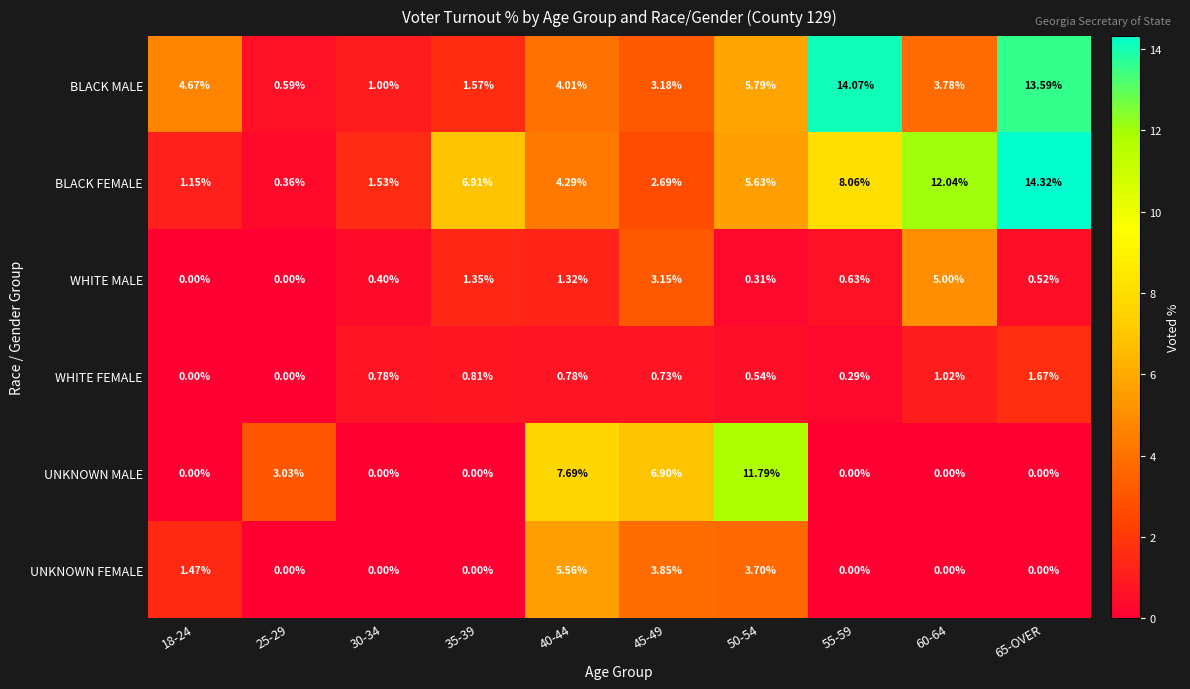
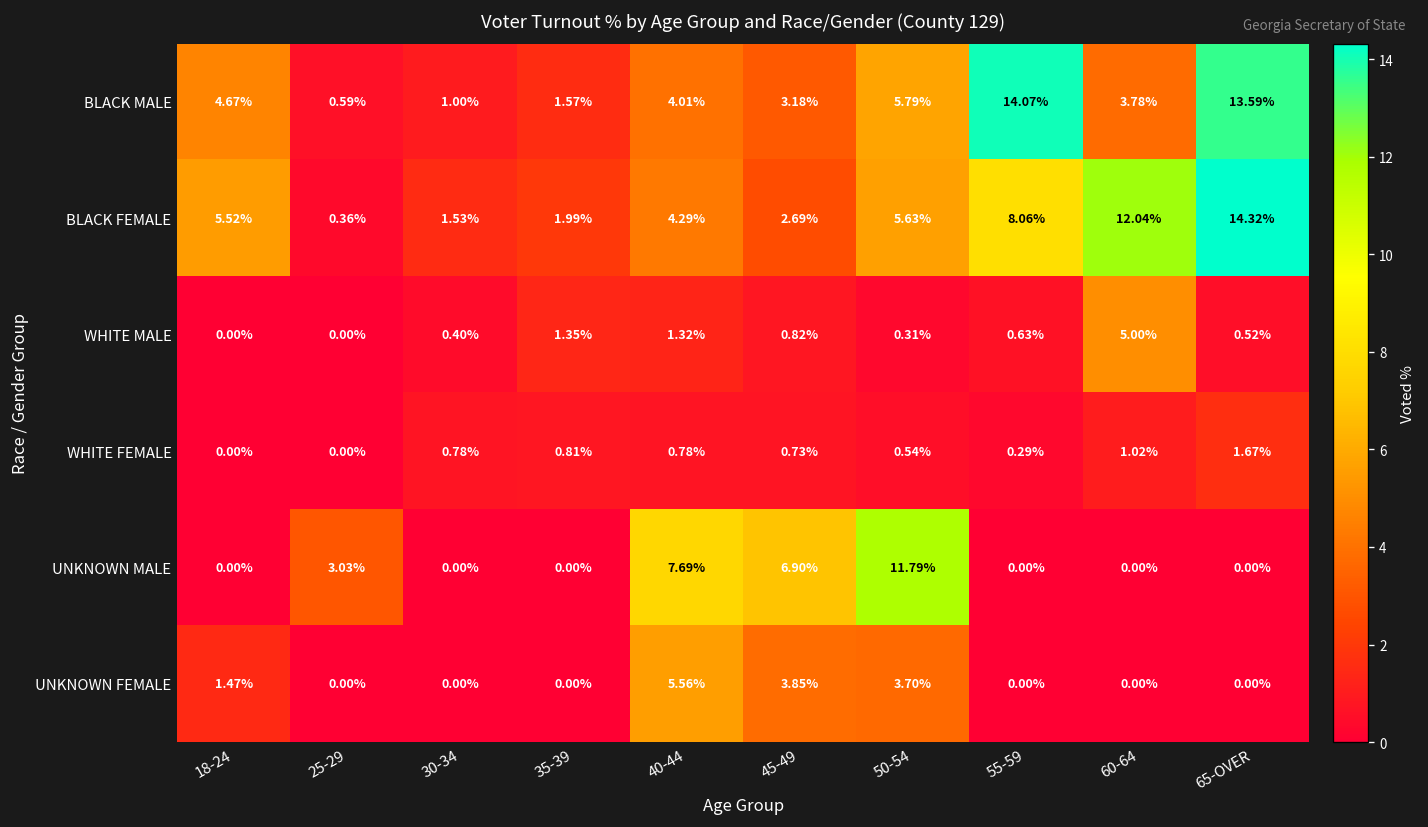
  {
    "BLACK MALE": {
      "18-24": "4.67%",
      "25-29": "0.59%",
      "30-34": "1.00%",
      "35-39": "1.57%",
      "40-44": "4.01%",
      "45-49": "3.18%",
      "50-54": "5.79%",
      "55-59": "14.07%",
      "60-64": "3.78%",
      "65-OVER": "13.59%"
    },
    "BLACK FEMALE": {
-     "18-24": "1.15%",
+     "18-24": "5.52%",
      "25-29": "0.36%",
      "30-34": "1.53%",
-     "35-39": "6.91%",
+     "35-39": "1.99%",
      "40-44": "4.29%",
      "45-49": "2.69%",
      "50-54": "5.63%",
      "55-59": "8.06%",
      "60-64": "12.04%",
      "65-OVER": "14.32%"
    },
    "WHITE MALE": {
      "18-24": "0.00%",
      "25-29": "0.00%",
      "30-34": "0.40%",
      "35-39": "1.35%",
      "40-44": "1.32%",
-     "45-49": "3.15%",
+     "45-49": "0.82%",
      "50-54": "0.31%",
      "55-59": "0.63%",
      "60-64": "5.00%",
      "65-OVER": "0.52%"
    },
    "WHITE FEMALE": {
      "18-24": "0.00%",
      "25-29": "0.00%",
      "30-34": "0.78%",
      "35-39": "0.81%",
      "40-44": "0.78%",
      "45-49": "0.73%",
      "50-54": "0.54%",
      "55-59": "0.29%",
      "60-64": "1.02%",
      "65-OVER": "1.67%"
    },
    "UNKNOWN MALE": {
      "18-24": "0.00%",
      "25-29": "3.03%",
      "30-34": "0.00%",
      "35-39": "0.00%",
      "40-44": "7.69%",
      "45-49": "6.90%",
      "50-54": "11.79%",
      "55-59": "0.00%",
      "60-64": "0.00%",
      "65-OVER": "0.00%"
    },
    "UNKNOWN FEMALE": {
      "18-24": "1.47%",
      "25-29": "0.00%",
      "30-34": "0.00%",
      "35-39": "0.00%",
      "40-44": "5.56%",
      "45-49": "3.85%",
      "50-54": "3.70%",
      "55-59": "0.00%",
      "60-64": "0.00%",
      "65-OVER": "0.00%"
    }
  }
